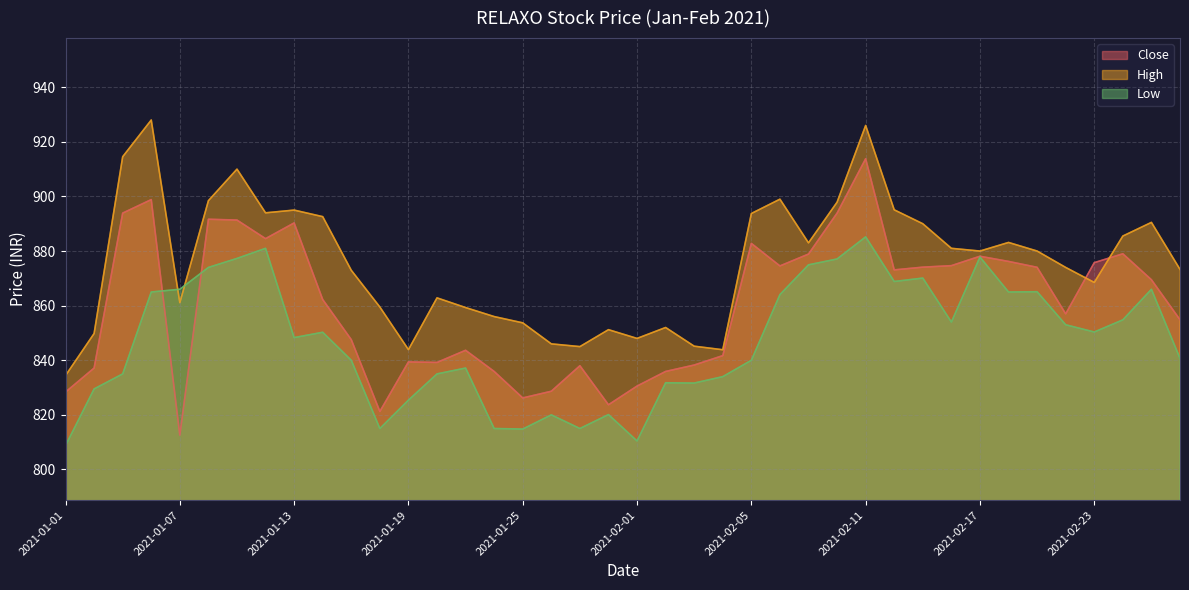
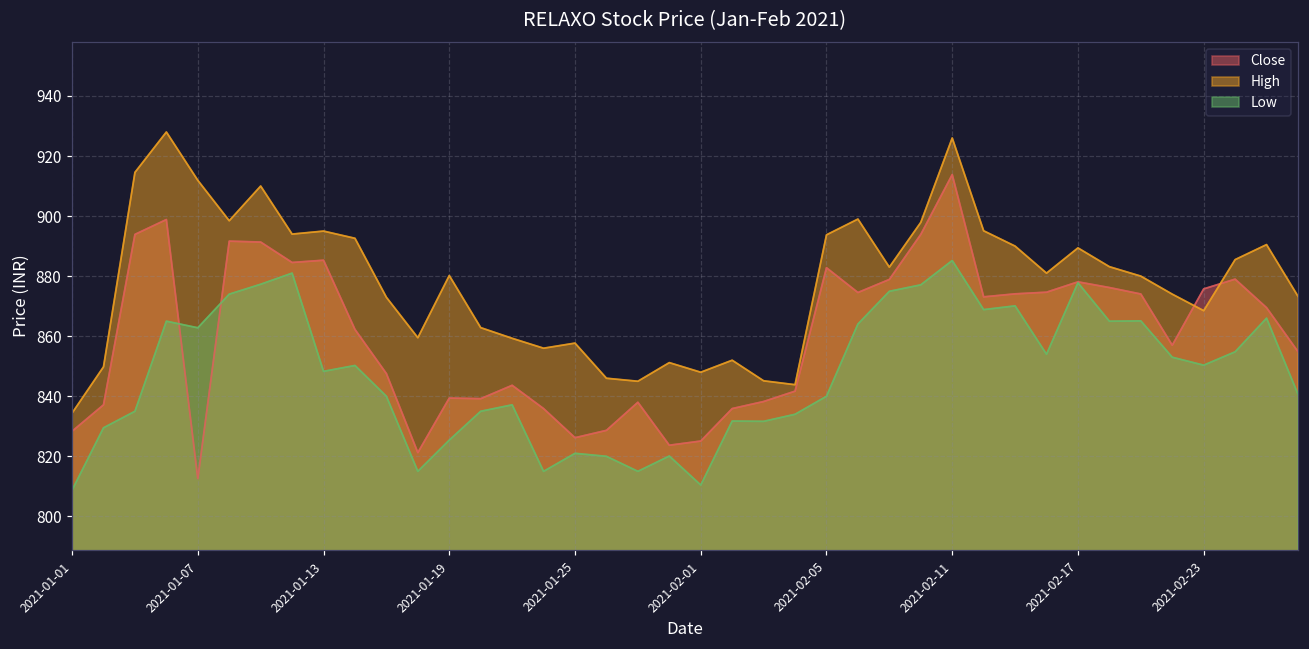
  {
    "Close": {
      "2021-01-01": 828,
      "2021-01-07": 813,
-     "2021-01-13": 890,
+     "2021-01-13": 885,
      "2021-01-19": 839,
      "2021-01-25": 826,
-     "2021-02-01": 831,
+     "2021-02-01": 825,
      "2021-02-05": 883,
      "2021-02-11": 914,
      "2021-02-23": 876
    },
    "High": {
      "2021-01-01": 834,
-     "2021-01-07": 861,
+     "2021-01-07": 912,
      "2021-01-13": 895,
-     "2021-01-19": 844,
-     "2021-01-25": 854,
+     "2021-01-19": 880,
+     "2021-01-25": 858,
      "2021-02-01": 848,
      "2021-02-05": 894,
      "2021-02-11": 926,
-     "2021-02-17": 880,
+     "2021-02-17": 889,
      "2021-02-23": 869
    },
    "Low": {
      "2021-01-01": 809,
-     "2021-01-07": 866,
+     "2021-01-07": 863,
      "2021-01-13": 848,
      "2021-01-19": 825,
-     "2021-01-25": 815,
+     "2021-01-25": 821,
      "2021-02-01": 810,
      "2021-02-05": 840,
      "2021-02-11": 885,
      "2021-02-23": 850
    }
  }
